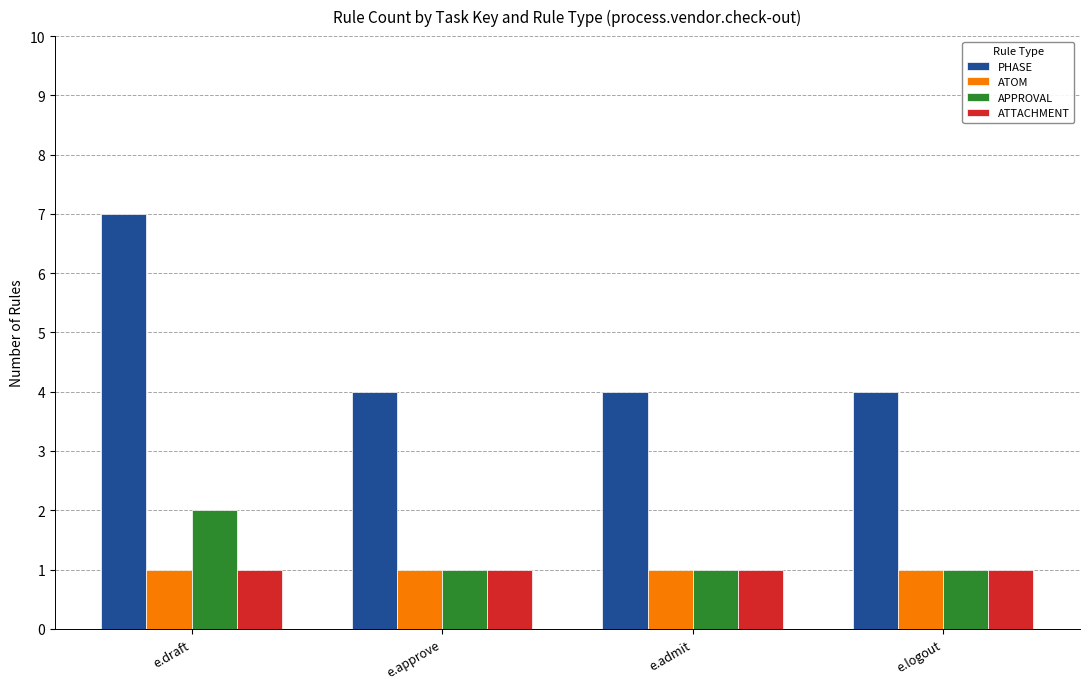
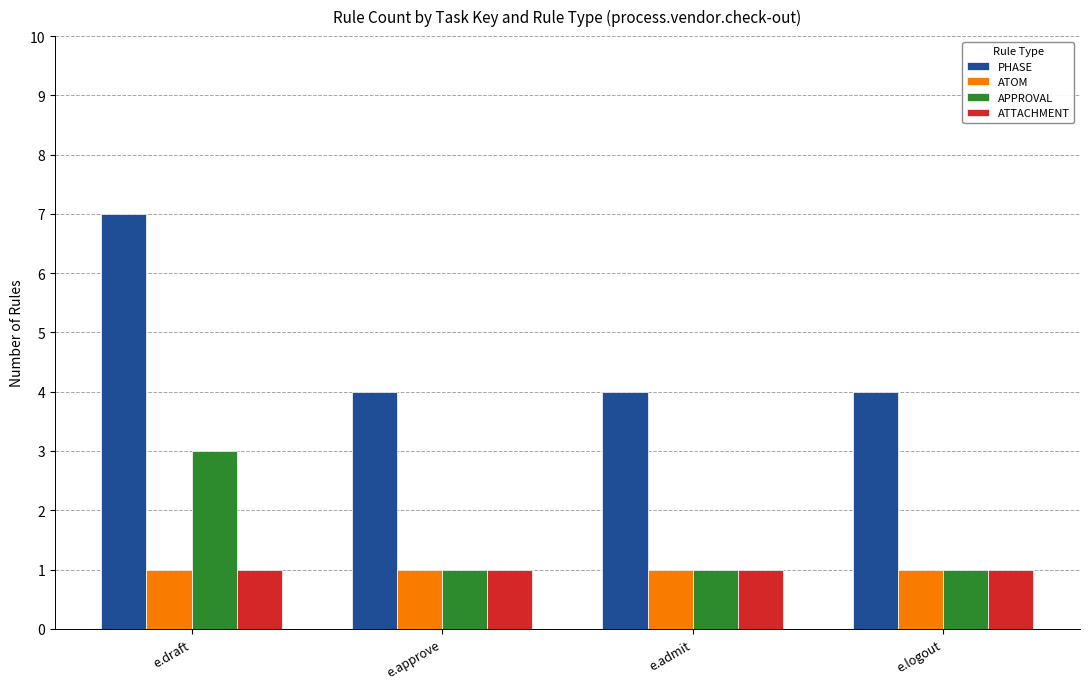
  {
    "PHASE": {
      "e.draft": 7,
      "e.approve": 4,
      "e.admit": 4,
      "e.logout": 4
    },
    "ATOM": {
      "e.draft": 1,
      "e.approve": 1,
      "e.admit": 1,
      "e.logout": 1
    },
    "APPROVAL": {
-     "e.draft": 2,
+     "e.draft": 3,
      "e.approve": 1,
      "e.admit": 1,
      "e.logout": 1
    },
    "ATTACHMENT": {
      "e.draft": 1,
      "e.approve": 1,
      "e.admit": 1,
      "e.logout": 1
    }
  }
